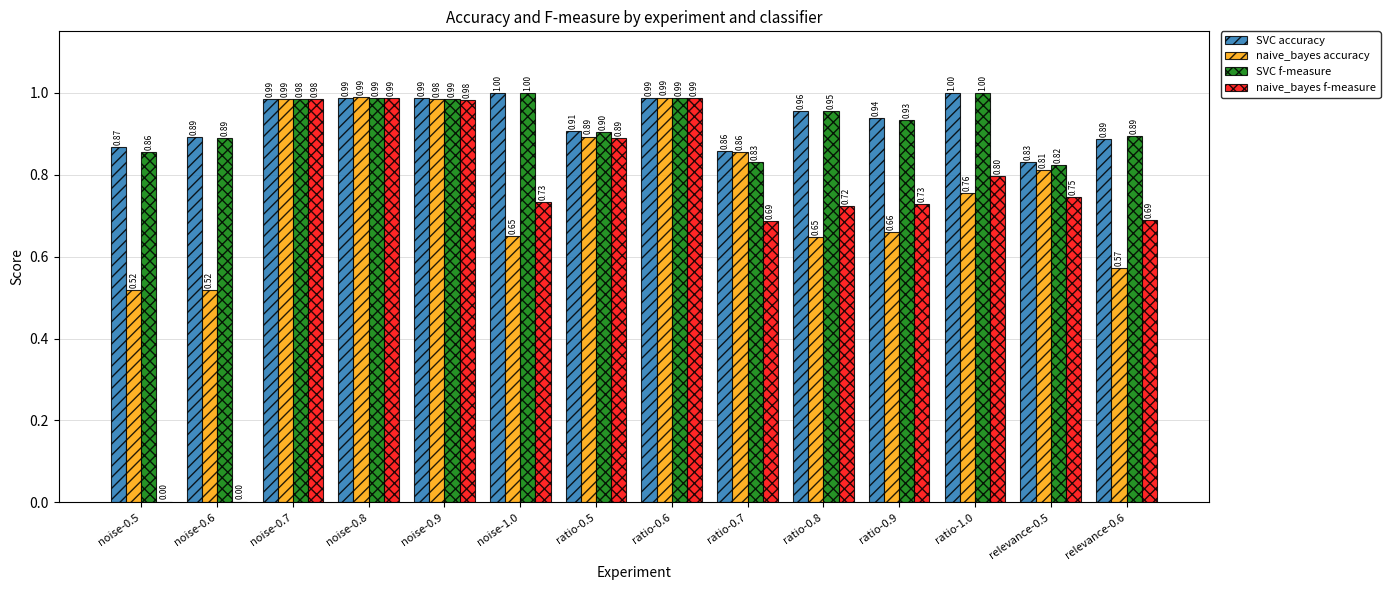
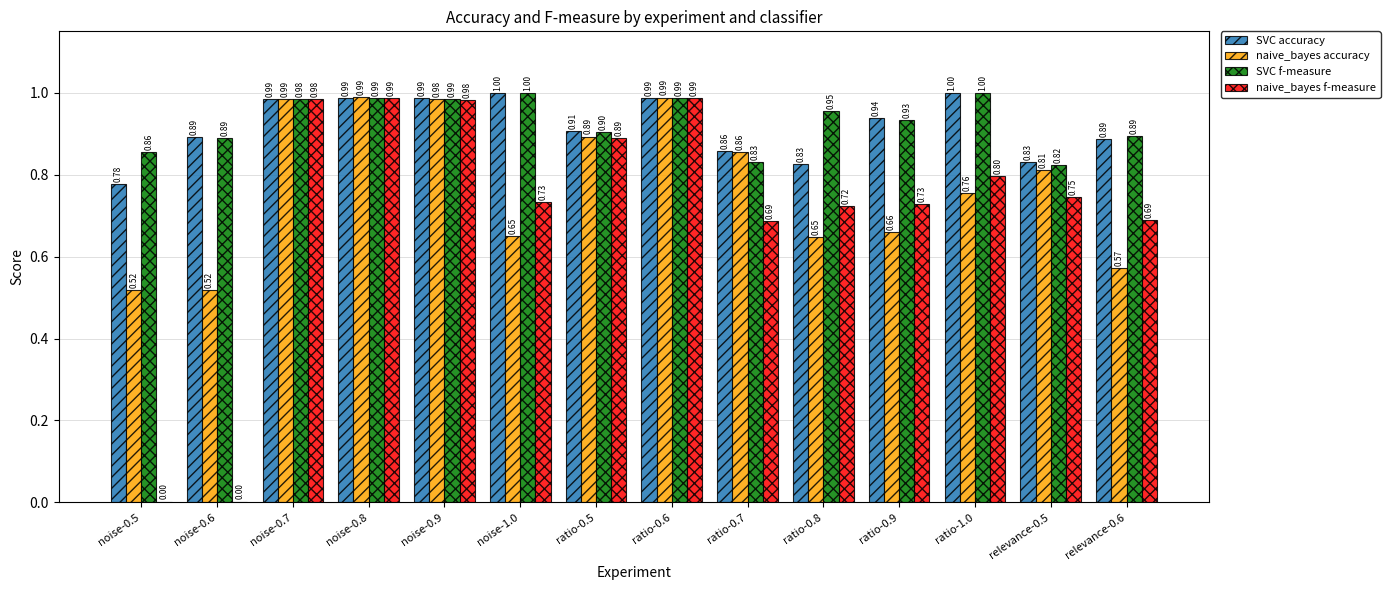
  {
    "SVC accuracy": {
-     "noise-0.5": 0.87,
+     "noise-0.5": 0.78,
      "noise-0.6": 0.89,
      "noise-0.7": 0.99,
      "noise-0.8": 0.99,
      "noise-0.9": 0.99,
      "noise-1.0": 1.00,
      "ratio-0.5": 0.91,
      "ratio-0.6": 0.99,
      "ratio-0.7": 0.86,
-     "ratio-0.8": 0.96,
+     "ratio-0.8": 0.83,
      "ratio-0.9": 0.94,
      "ratio-1.0": 1.00,
      "relevance-0.5": 0.83,
      "relevance-0.6": 0.89
    },
    "naive_bayes accuracy": {
      "noise-0.5": 0.52,
      "noise-0.6": 0.52,
      "noise-0.7": 0.99,
      "noise-0.8": 0.99,
      "noise-0.9": 0.98,
      "noise-1.0": 0.65,
      "ratio-0.5": 0.89,
      "ratio-0.6": 0.99,
      "ratio-0.7": 0.86,
      "ratio-0.8": 0.65,
      "ratio-0.9": 0.66,
      "ratio-1.0": 0.76,
      "relevance-0.5": 0.81,
      "relevance-0.6": 0.57
    },
    "SVC f-measure": {
      "noise-0.5": 0.86,
      "noise-0.6": 0.89,
      "noise-0.7": 0.98,
      "noise-0.8": 0.99,
      "noise-0.9": 0.99,
      "noise-1.0": 1.00,
      "ratio-0.5": 0.90,
      "ratio-0.6": 0.99,
      "ratio-0.7": 0.83,
      "ratio-0.8": 0.95,
      "ratio-0.9": 0.93,
      "ratio-1.0": 1.00,
      "relevance-0.5": 0.82,
      "relevance-0.6": 0.89
    },
    "naive_bayes f-measure": {
      "noise-0.5": 0.00,
      "noise-0.6": 0.00,
      "noise-0.7": 0.98,
      "noise-0.8": 0.99,
      "noise-0.9": 0.98,
      "noise-1.0": 0.73,
      "ratio-0.5": 0.89,
      "ratio-0.6": 0.99,
      "ratio-0.7": 0.69,
      "ratio-0.8": 0.72,
      "ratio-0.9": 0.73,
      "ratio-1.0": 0.80,
      "relevance-0.5": 0.75,
      "relevance-0.6": 0.69
    }
  }
